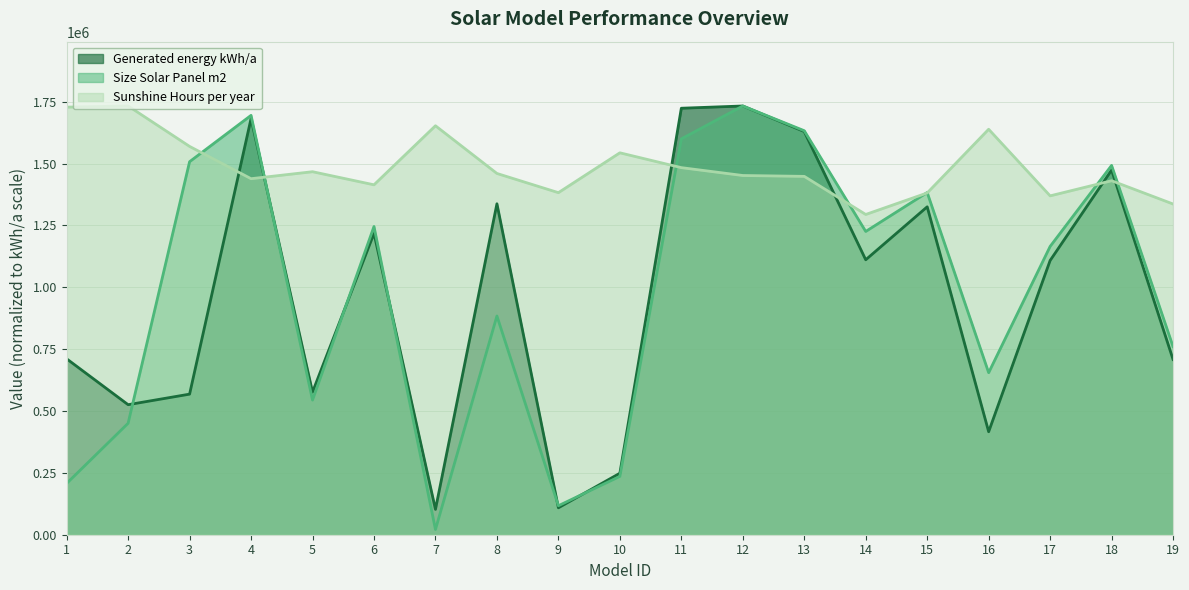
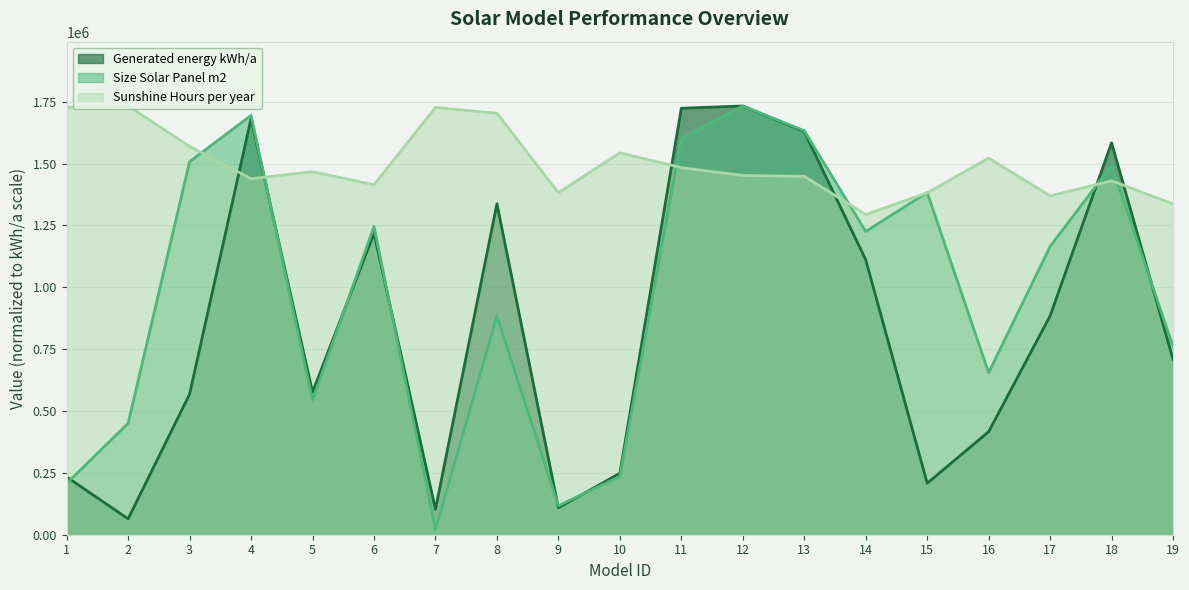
  {
    "Generated energy kWh/a": {
-     "1": 710000,
-     "2": 530000,
+     "1": 230000,
+     "2": 60000,
      "3": 570000,
      "4": 1680000,
      "5": 580000,
      "6": 1220000,
      "7": 100000,
      "8": 1340000,
      "10": 250000,
      "11": 1720000,
      "14": 1110000,
-     "15": 1320000,
+     "15": 210000,
      "16": 420000,
-     "17": 1110000,
-     "18": 1470000,
+     "17": 880000,
+     "18": 1580000,
      "19": 710000
    },
    "Size Solar Panel m2": {
      "1": 210000,
      "2": 450000,
      "3": 1510000,
      "4": 1690000,
      "5": 540000,
      "6": 1250000,
      "7": 20000,
      "8": 880000,
      "10": 240000,
      "11": 1600000,
      "14": 1230000,
      "16": 650000,
      "17": 1160000,
      "18": 1490000,
      "19": 760000
    },
    "Sunshine Hours per year": {
      "1": 1730000,
      "3": 1570000,
      "4": 1440000,
      "5": 1470000,
      "6": 1410000,
-     "7": 1650000,
-     "8": 1460000,
+     "7": 1730000,
+     "8": 1700000,
      "9": 1380000,
      "10": 1540000,
      "11": 1480000,
      "12": 1450000,
      "13": 1450000,
      "14": 1290000,
-     "16": 1640000,
+     "16": 1520000,
      "17": 1370000,
      "18": 1430000,
      "19": 1340000
    }
  }
